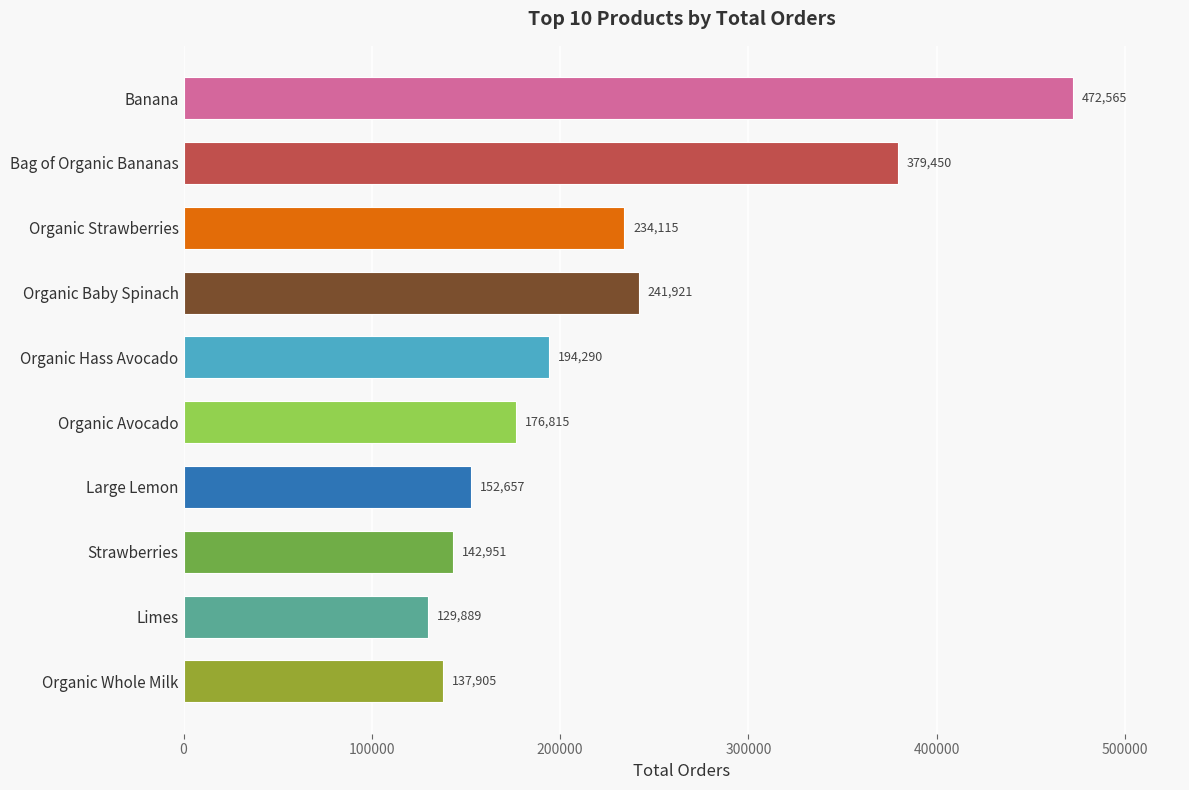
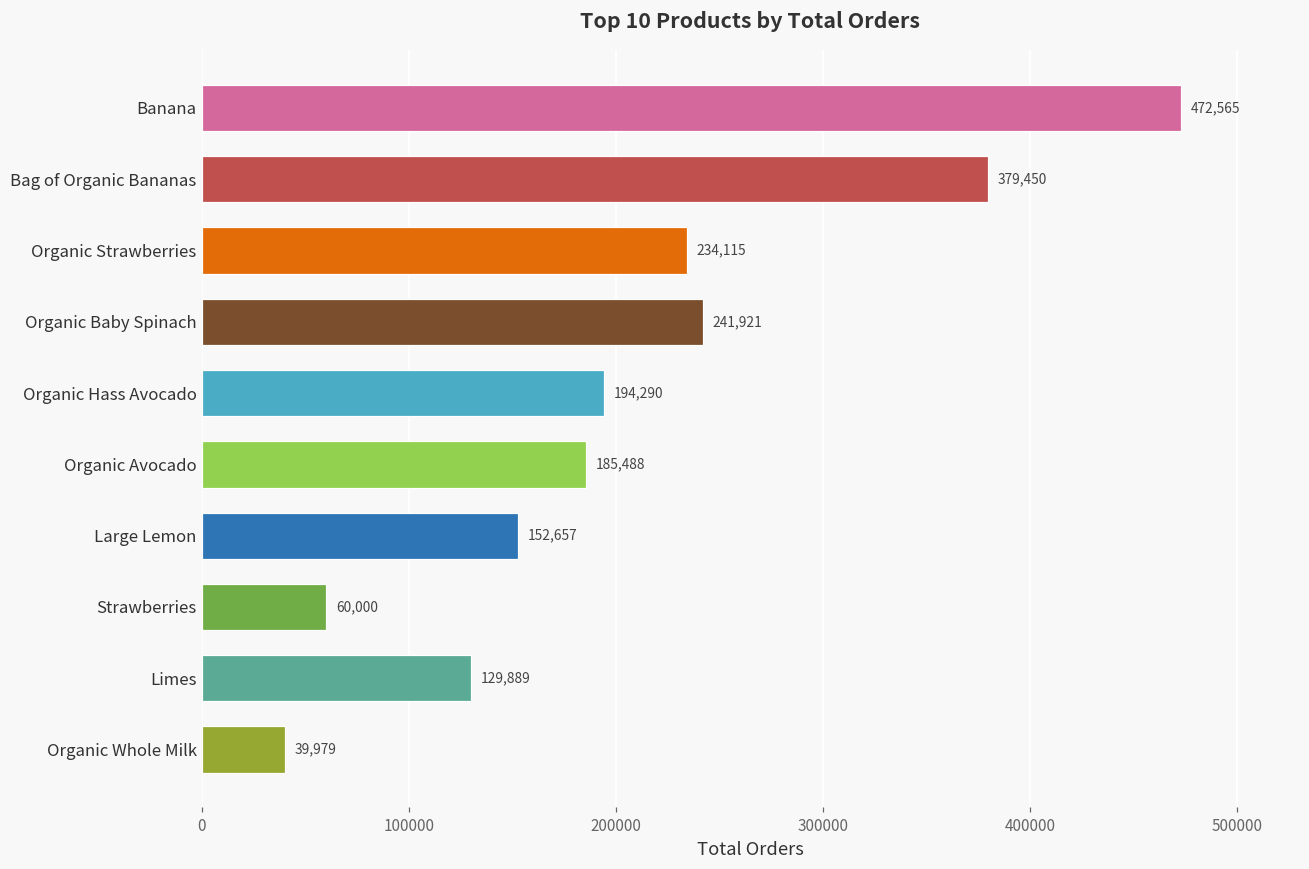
  {
    "Banana": "472,565",
    "Bag of Organic Bananas": "379,450",
    "Organic Strawberries": "234,115",
    "Organic Baby Spinach": "241,921",
    "Organic Hass Avocado": "194,290",
-   "Organic Avocado": "176,815",
+   "Organic Avocado": "185,488",
    "Large Lemon": "152,657",
-   "Strawberries": "142,951",
+   "Strawberries": "60,000",
    "Limes": "129,889",
-   "Organic Whole Milk": "137,905"
+   "Organic Whole Milk": "39,979"
  }
